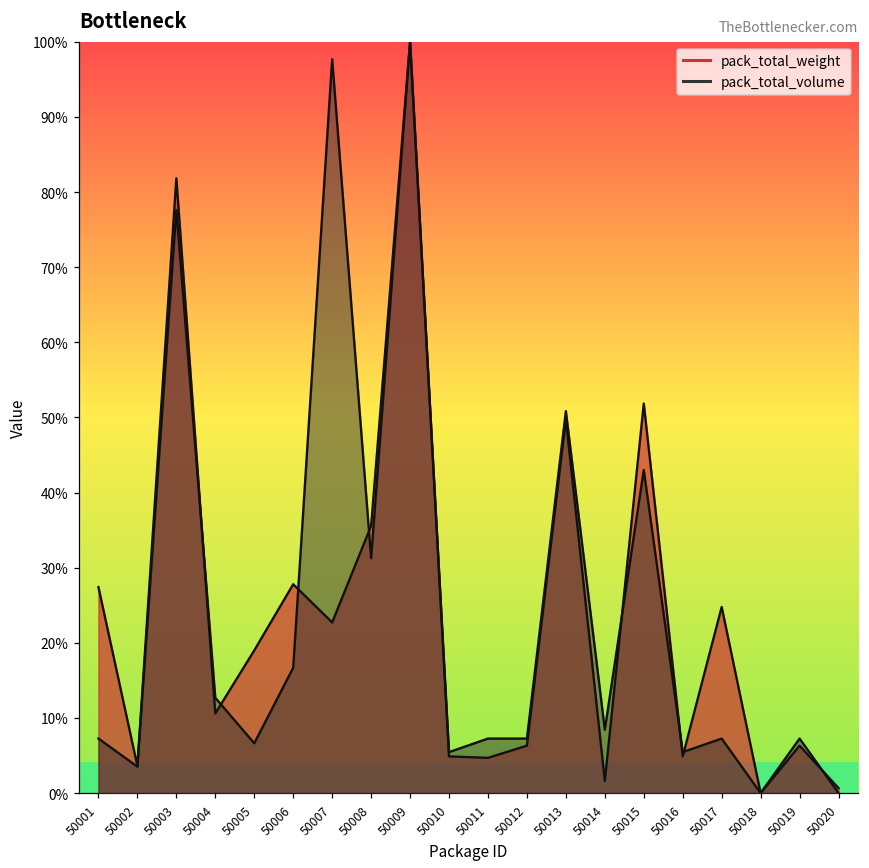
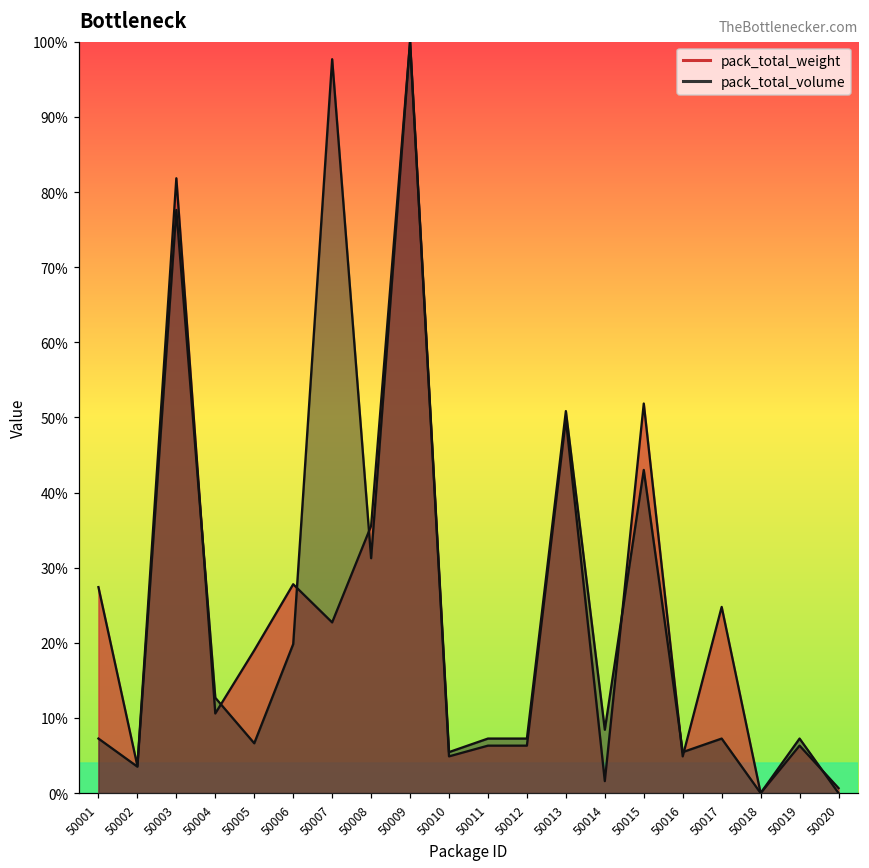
  {
    "pack_total_weight": {
      "50001": "27%",
      "50003": "82%",
      "50004": "11%",
      "50005": "19%",
      "50006": "28%",
      "50007": "23%",
      "50008": "36%",
      "50010": "5%",
-     "50011": "5%",
+     "50011": "6%",
      "50012": "6%",
      "50013": "50%",
      "50015": "52%",
      "50016": "5%",
      "50017": "25%",
      "50019": "6%"
    },
    "pack_total_volume": {
      "50001": "7%",
      "50003": "78%",
      "50004": "13%",
      "50005": "7%",
-     "50006": "17%",
+     "50006": "20%",
      "50007": "98%",
      "50008": "31%",
      "50010": "5%",
      "50011": "7%",
      "50012": "7%",
      "50013": "51%",
      "50014": "8%",
      "50015": "43%",
      "50016": "5%",
      "50017": "7%",
      "50019": "7%"
    }
  }
